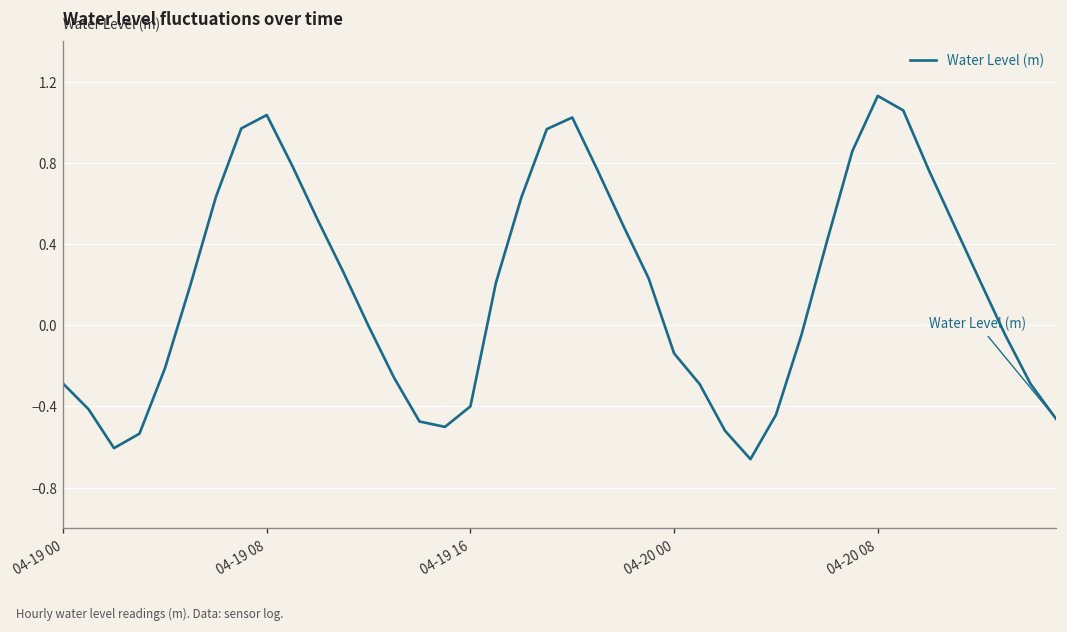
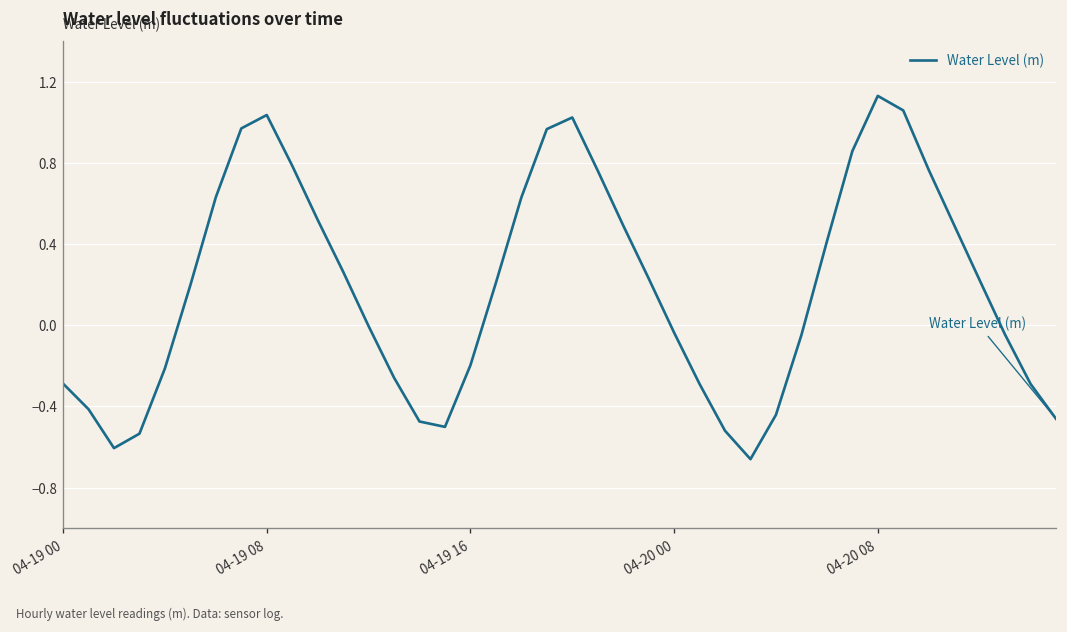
  {
    "04-19 00": -0.29,
    "04-19 08": 1.04,
-   "04-19 16": -0.40,
-   "04-20 00": -0.14,
+   "04-19 16": -0.20,
+   "04-20 00": -0.04,
    "04-20 08": 1.13
  }
